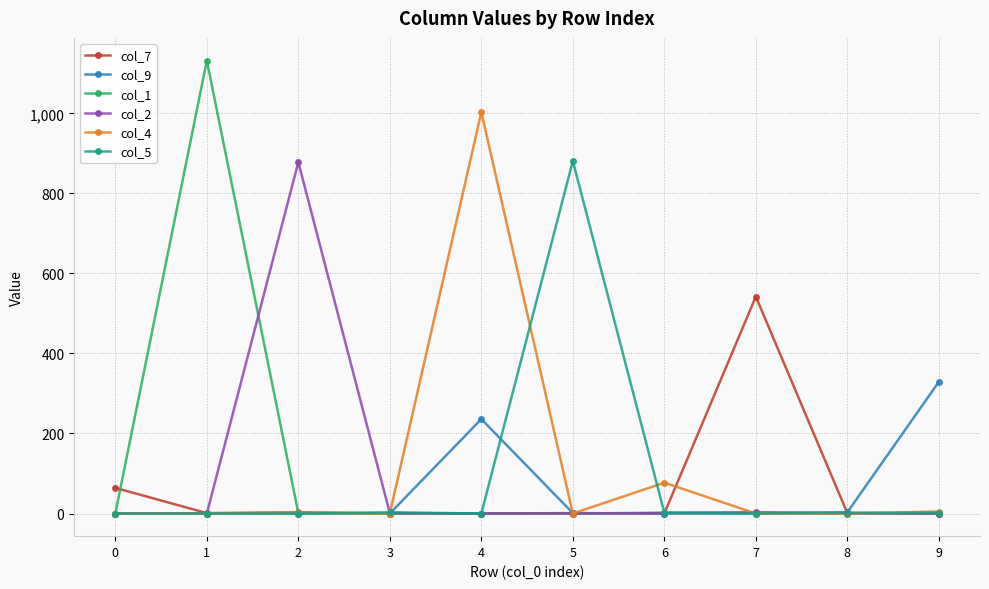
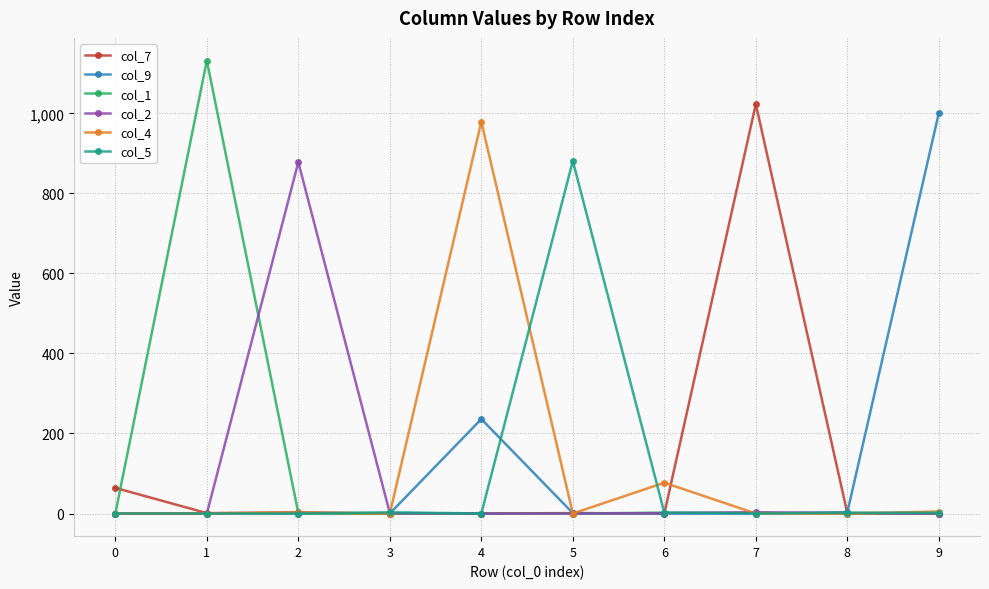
  {
    "col_7": {
      "0": "60",
-     "7": "540"
+     "7": "1,020"
    },
    "col_9": {
      "4": "240",
-     "9": "330"
+     "9": "1,000"
    },
    "col_2": {
      "2": "880"
    },
    "col_4": {
-     "4": "1,000",
+     "4": "980",
      "6": "80"
    }
  }
